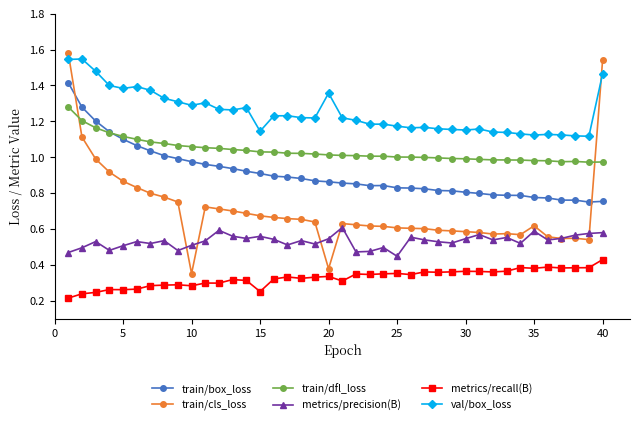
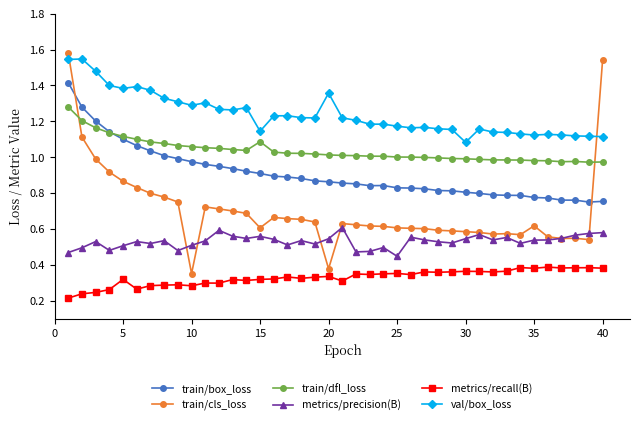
  {
    "train/box_loss": {
      "5": 1.10,
      "10": 0.97,
      "15": 0.91,
      "20": 0.86,
      "25": 0.83,
      "30": 0.80,
      "35": 0.78,
      "40": 0.75
    },
    "train/cls_loss": {
      "5": 0.87,
      "10": 0.35,
-     "15": 0.67,
+     "15": 0.61,
      "20": 0.38,
      "25": 0.61,
      "30": 0.58,
      "35": 0.62,
      "40": 1.54
    },
    "train/dfl_loss": {
      "5": 1.12,
      "10": 1.06,
-     "15": 1.03,
+     "15": 1.09,
      "20": 1.01,
      "25": 1.00,
      "30": 0.99,
      "35": 0.98,
      "40": 0.97
    },
    "metrics/precision(B)": {
      "5": 0.51,
      "10": 0.51,
      "15": 0.56,
      "20": 0.55,
      "25": 0.45,
      "30": 0.55,
-     "35": 0.59,
+     "35": 0.54,
      "40": 0.58
    },
    "metrics/recall(B)": {
-     "5": 0.26,
+     "5": 0.32,
      "10": 0.28,
-     "15": 0.25,
+     "15": 0.32,
      "20": 0.34,
      "25": 0.35,
      "30": 0.36,
      "35": 0.38,
-     "40": 0.43
+     "40": 0.38
    },
    "val/box_loss": {
      "5": 1.38,
      "10": 1.29,
      "15": 1.14,
      "20": 1.36,
      "25": 1.17,
-     "30": 1.15,
+     "30": 1.08,
      "35": 1.12,
-     "40": 1.46
+     "40": 1.11
    }
  }
